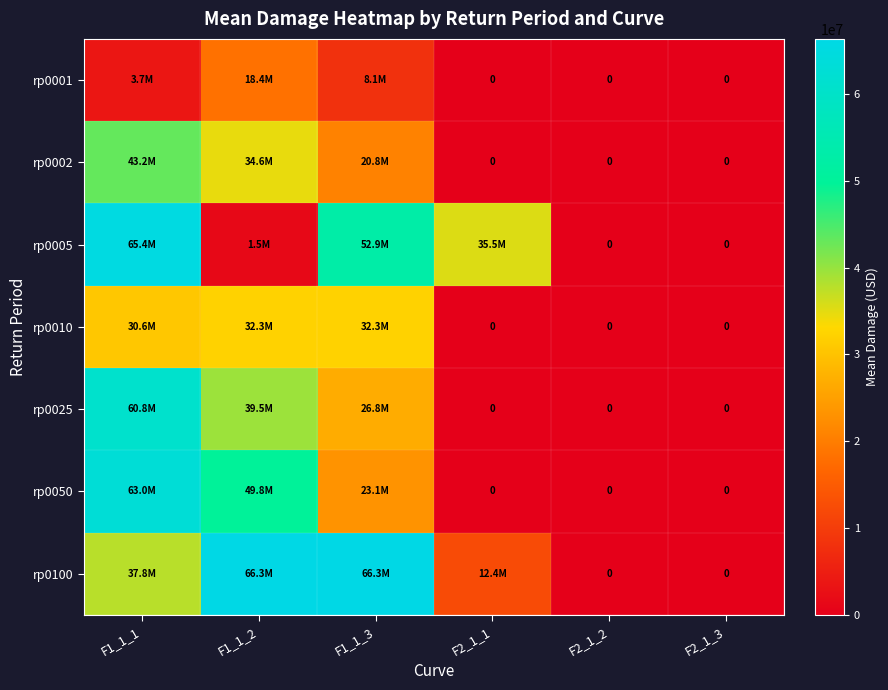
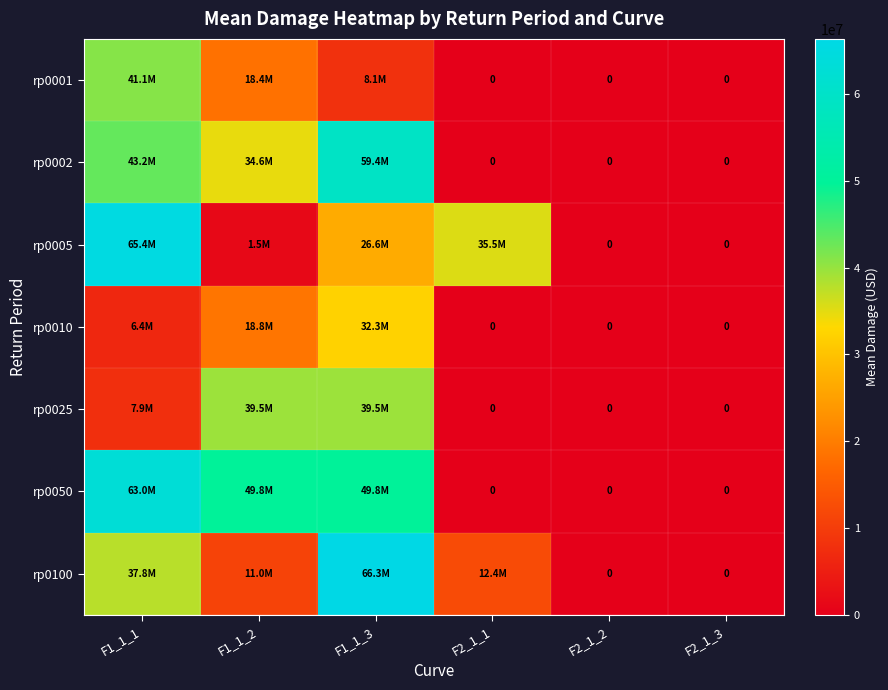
  {
    "rp0001": {
-     "F1_1_1": "3.7M",
+     "F1_1_1": "41.1M",
      "F1_1_2": "18.4M",
      "F1_1_3": "8.1M",
      "F2_1_1": "0",
      "F2_1_2": "0",
      "F2_1_3": "0"
    },
    "rp0002": {
      "F1_1_1": "43.2M",
      "F1_1_2": "34.6M",
-     "F1_1_3": "20.8M",
+     "F1_1_3": "59.4M",
      "F2_1_1": "0",
      "F2_1_2": "0",
      "F2_1_3": "0"
    },
    "rp0005": {
      "F1_1_1": "65.4M",
      "F1_1_2": "1.5M",
-     "F1_1_3": "52.9M",
+     "F1_1_3": "26.6M",
      "F2_1_1": "35.5M",
      "F2_1_2": "0",
      "F2_1_3": "0"
    },
    "rp0010": {
-     "F1_1_1": "30.6M",
-     "F1_1_2": "32.3M",
+     "F1_1_1": "6.4M",
+     "F1_1_2": "18.8M",
      "F1_1_3": "32.3M",
      "F2_1_1": "0",
      "F2_1_2": "0",
      "F2_1_3": "0"
    },
    "rp0025": {
-     "F1_1_1": "60.8M",
+     "F1_1_1": "7.9M",
      "F1_1_2": "39.5M",
-     "F1_1_3": "26.8M",
+     "F1_1_3": "39.5M",
      "F2_1_1": "0",
      "F2_1_2": "0",
      "F2_1_3": "0"
    },
    "rp0050": {
      "F1_1_1": "63.0M",
      "F1_1_2": "49.8M",
-     "F1_1_3": "23.1M",
+     "F1_1_3": "49.8M",
      "F2_1_1": "0",
      "F2_1_2": "0",
      "F2_1_3": "0"
    },
    "rp0100": {
      "F1_1_1": "37.8M",
-     "F1_1_2": "66.3M",
+     "F1_1_2": "11.0M",
      "F1_1_3": "66.3M",
      "F2_1_1": "12.4M",
      "F2_1_2": "0",
      "F2_1_3": "0"
    }
  }
